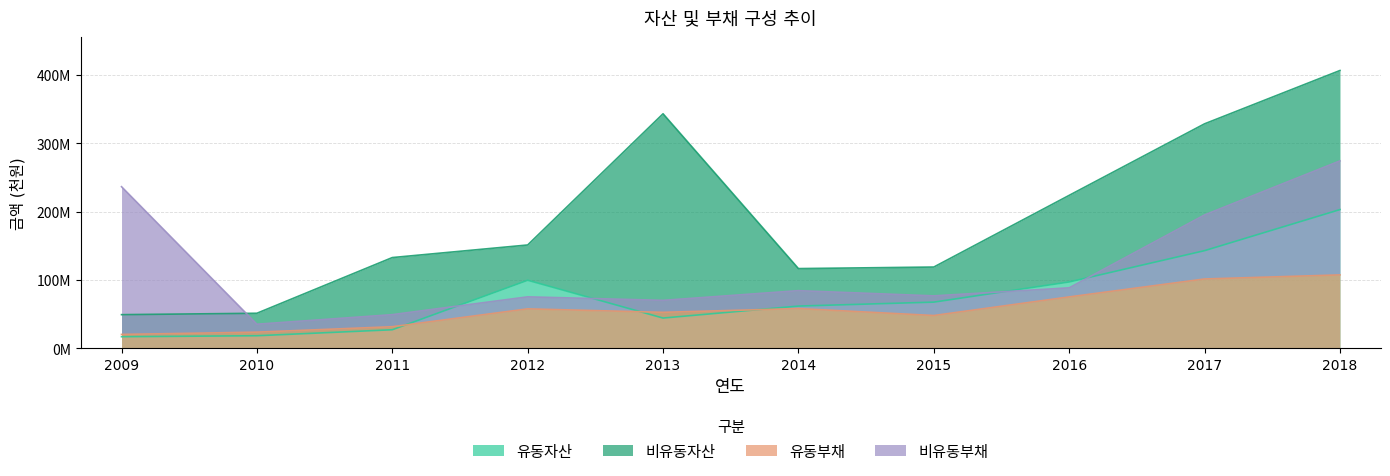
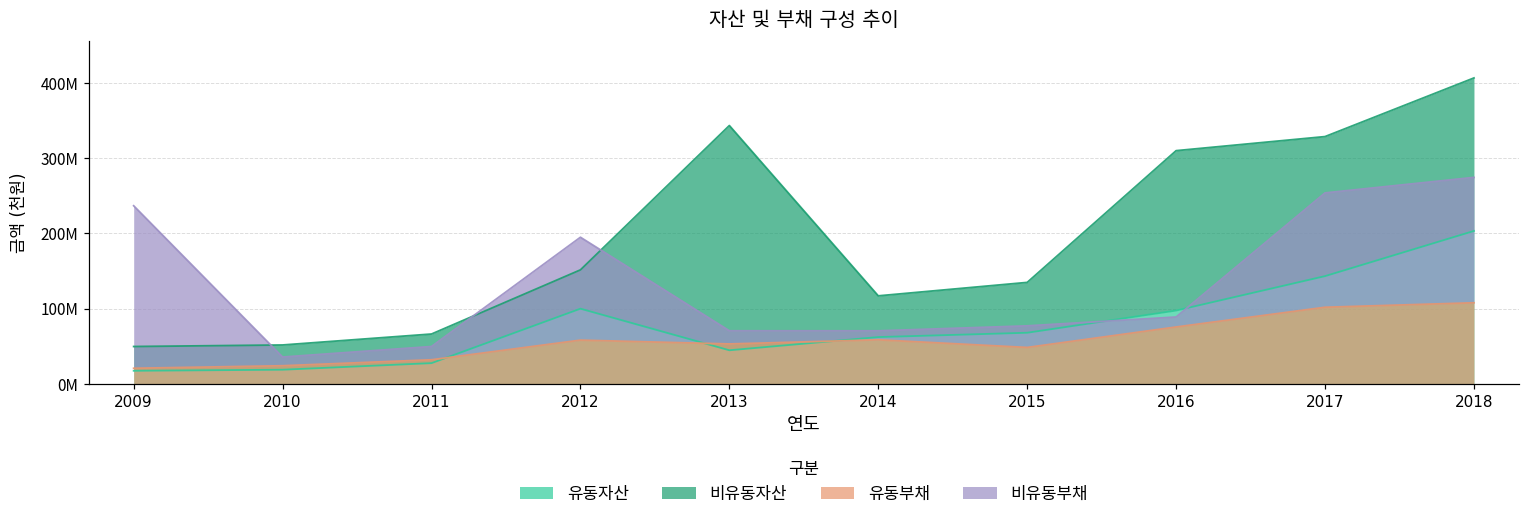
  {
    "유동자산": {
      "2010": 20000000,
      "2011": 30000000,
      "2012": 100000000,
      "2013": 40000000,
      "2015": 70000000,
      "2016": 100000000,
      "2017": 140000000,
      "2018": 200000000
    },
    "비유동자산": {
      "2009": 30000000,
      "2010": 30000000,
-     "2011": 110000000,
+     "2011": 40000000,
      "2012": 50000000,
      "2013": 300000000,
      "2014": 50000000,
-     "2015": 50000000,
-     "2016": 130000000,
+     "2015": 70000000,
+     "2016": 210000000,
      "2017": 190000000,
      "2018": 200000000
    },
    "유동부채": {
      "2010": 20000000,
      "2011": 30000000,
      "2012": 60000000,
      "2013": 50000000,
      "2015": 50000000,
      "2016": 80000000,
      "2017": 100000000,
      "2018": 110000000
    },
    "비유동부채": {
      "2009": 220000000,
      "2010": 10000000,
      "2011": 20000000,
-     "2012": 20000000,
+     "2012": 140000000,
      "2013": 20000000,
-     "2014": 30000000,
+     "2014": 10000000,
      "2015": 30000000,
      "2016": 10000000,
-     "2017": 90000000,
+     "2017": 150000000,
      "2018": 170000000
    }
  }
